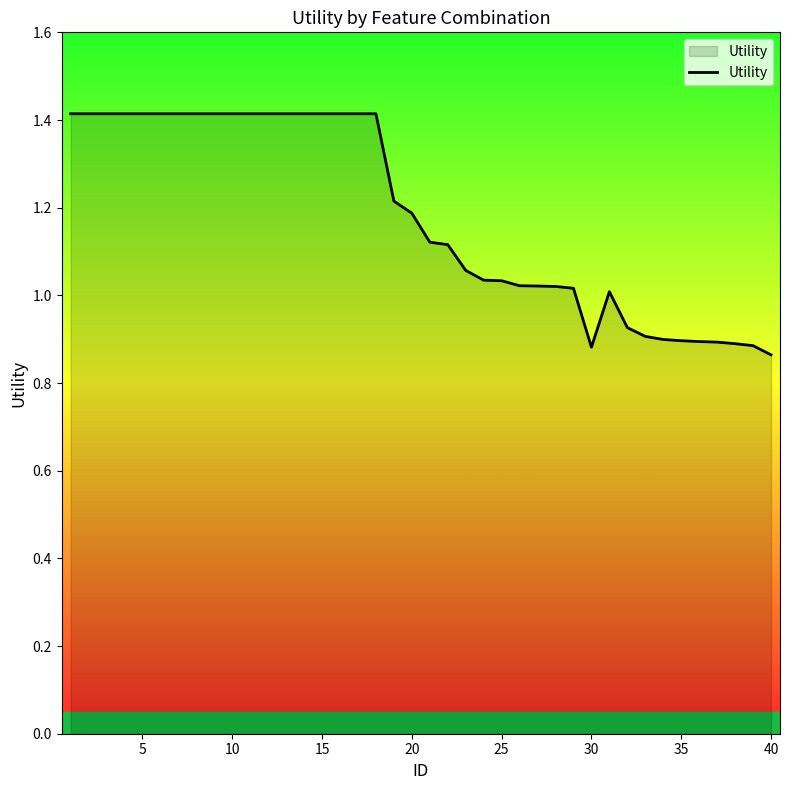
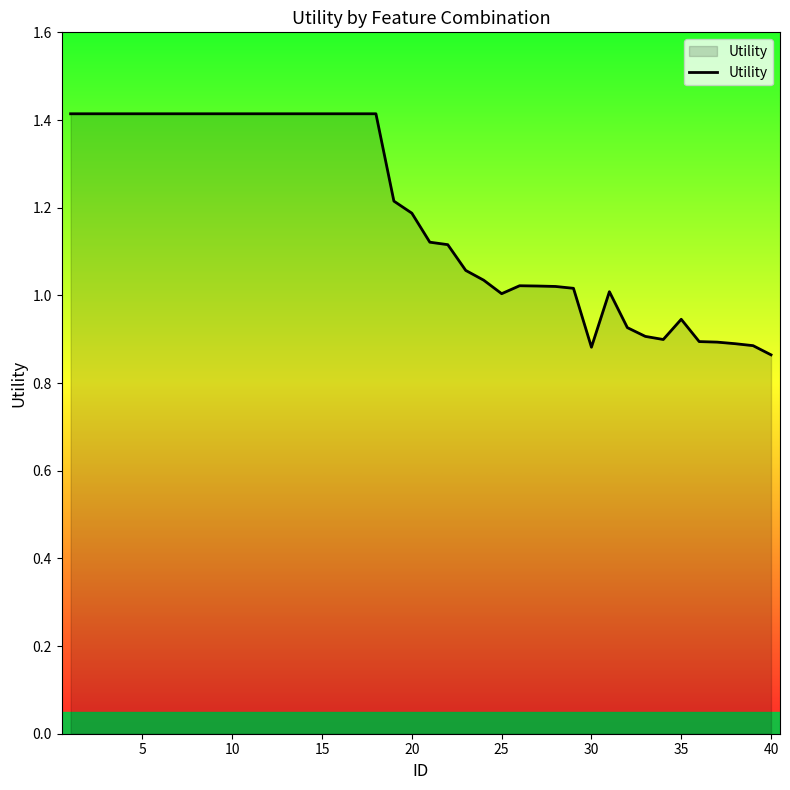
  {
    "5": 1.41,
    "10": 1.41,
    "15": 1.41,
    "20": 1.19,
-   "25": 1.03,
+   "25": 1.00,
    "30": 0.88,
-   "35": 0.90,
+   "35": 0.95,
    "40": 0.86
  }
